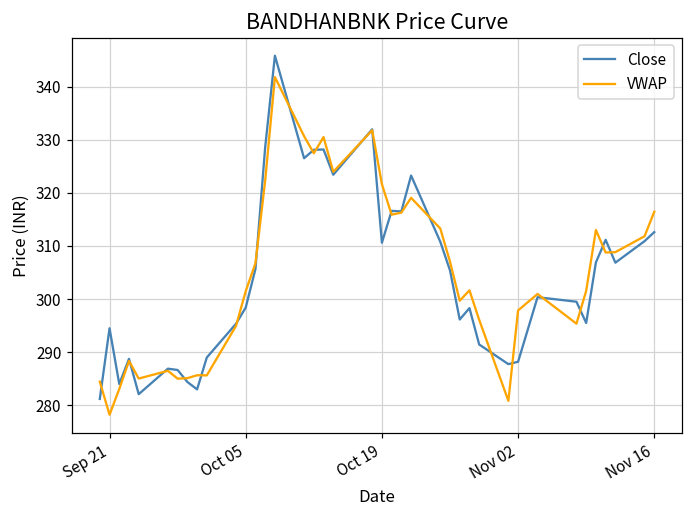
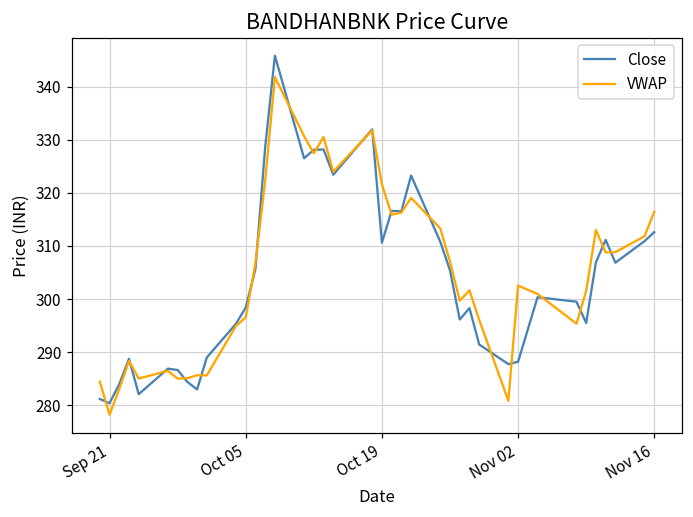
  {
    "Close": {
-     "Sep 21": 295,
+     "Sep 21": 280,
      "Oct 05": 298,
      "Oct 19": 311,
      "Nov 02": 288,
      "Nov 16": 313
    },
    "VWAP": {
      "Sep 21": 278,
-     "Oct 05": 301,
+     "Oct 05": 297,
      "Oct 19": 322,
-     "Nov 02": 298,
+     "Nov 02": 303,
      "Nov 16": 316
    }
  }
